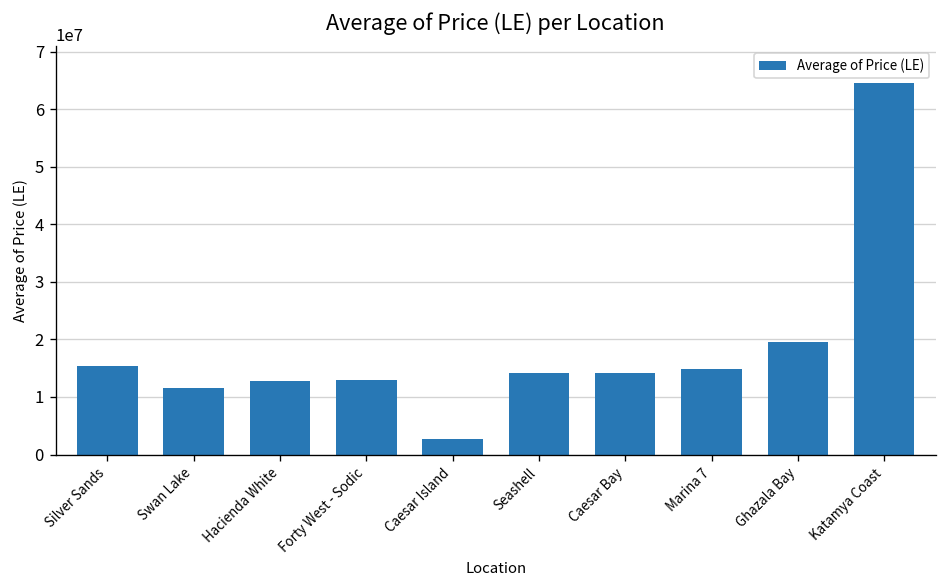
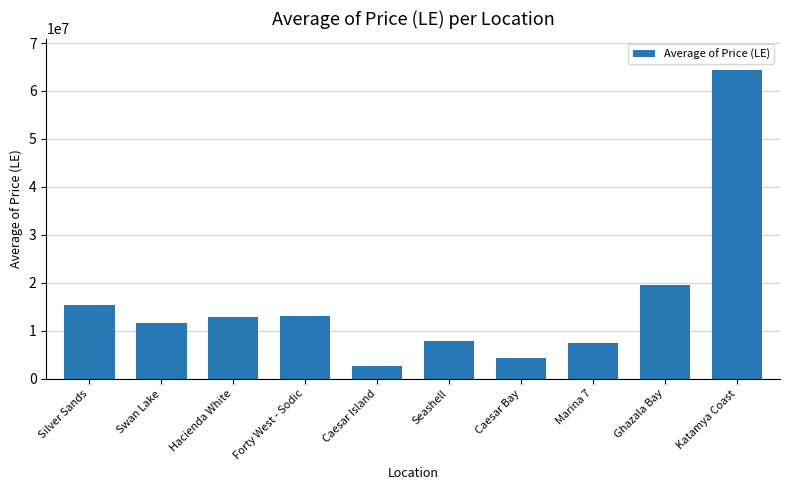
  {
    "Silver Sands": 15000000,
    "Swan Lake": 12000000,
    "Hacienda White": 13000000,
    "Forty West - Sodic": 13000000,
    "Caesar Island": 3000000,
-   "Seashell": 14000000,
-   "Caesar Bay": 14000000,
-   "Marina 7": 15000000,
+   "Seashell": 8000000,
+   "Caesar Bay": 4000000,
+   "Marina 7": 7000000,
    "Ghazala Bay": 20000000,
    "Katamya Coast": 64000000
  }
